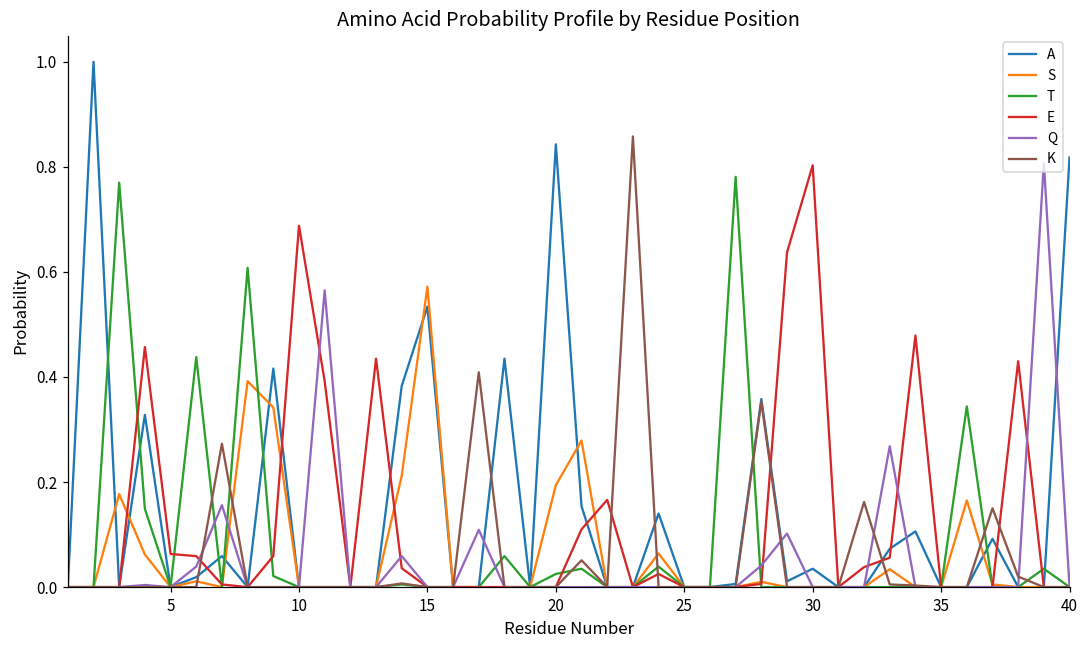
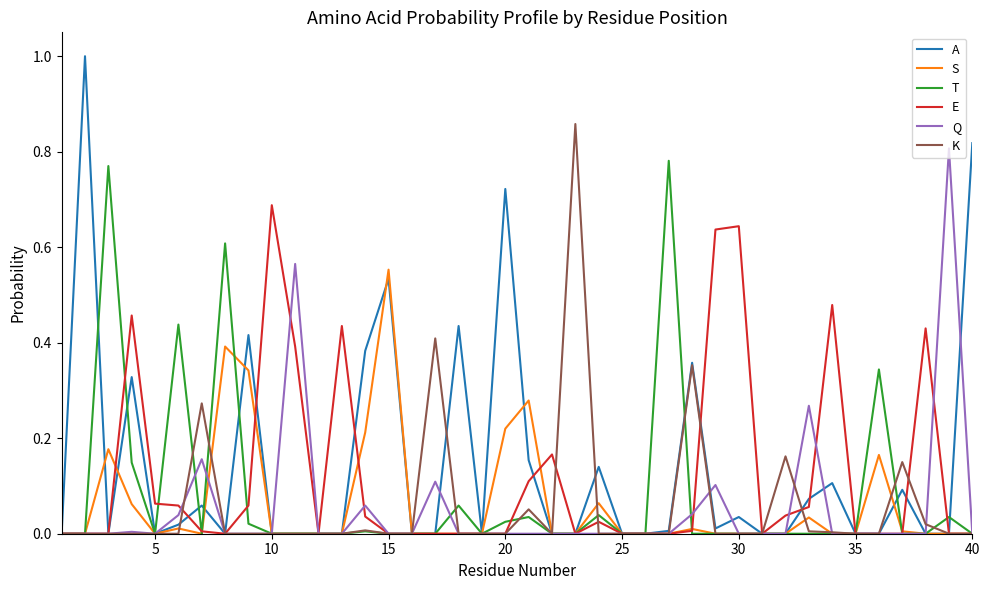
  {
    "A": {
      "15": 0.53,
-     "20": 0.84,
+     "20": 0.72,
      "30": 0.04,
      "40": 0.82
    },
    "S": {
-     "15": 0.57,
-     "20": 0.19
+     "15": 0.55,
+     "20": 0.22
    },
    "T": {
      "20": 0.03
    },
    "E": {
      "5": 0.06,
      "10": 0.69,
-     "30": 0.80
+     "30": 0.64
    }
  }
